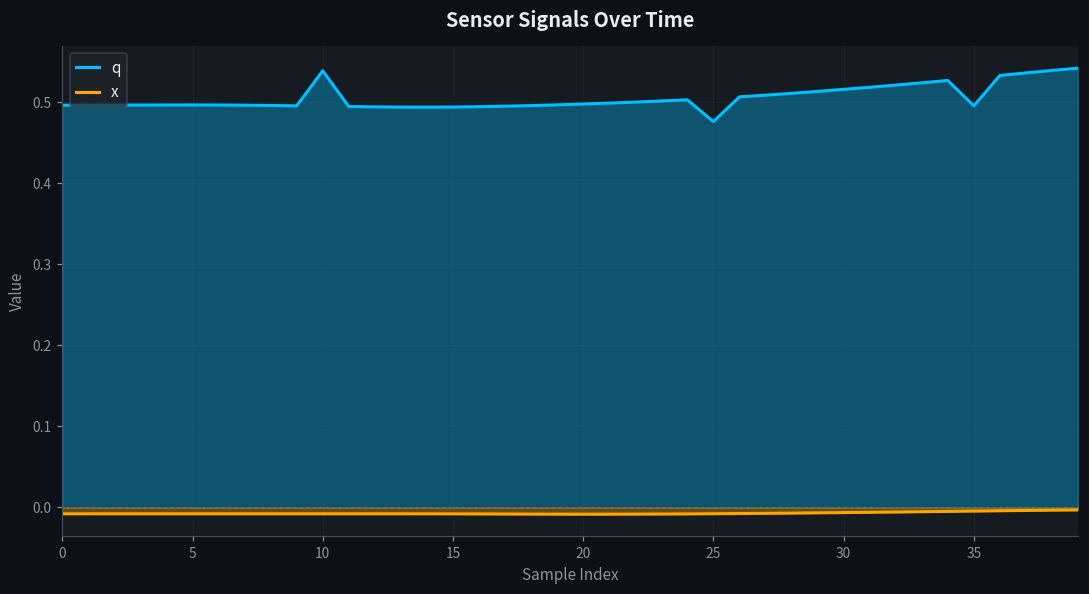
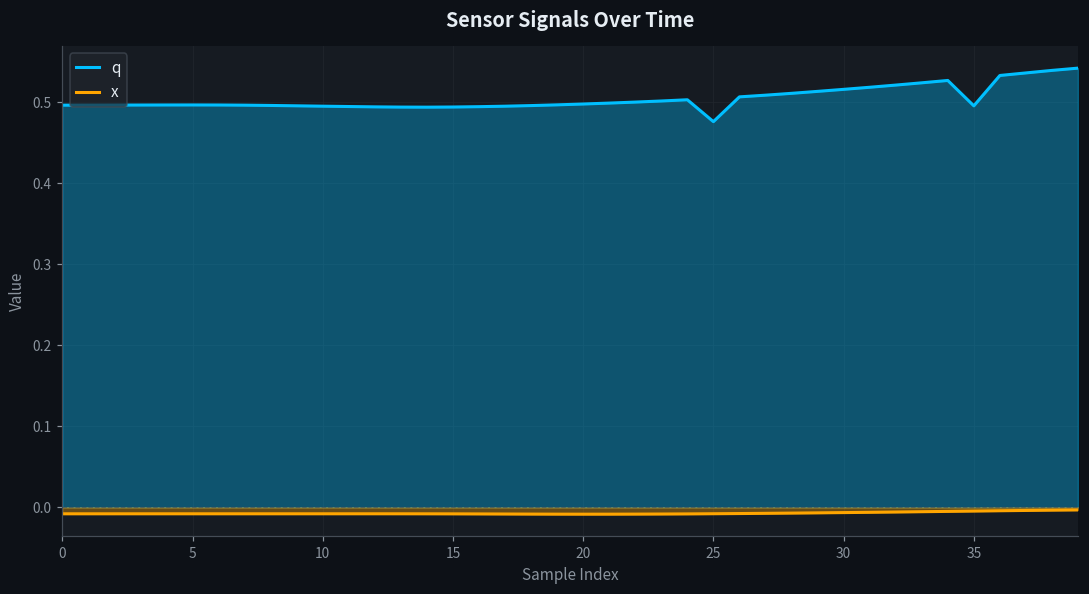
  {
    "q": {
      "0": 0.50,
      "5": 0.50,
-     "10": 0.54,
+     "10": 0.50,
      "15": 0.49,
      "20": 0.50,
      "25": 0.48,
      "30": 0.52,
      "35": 0.50
    }
  }
